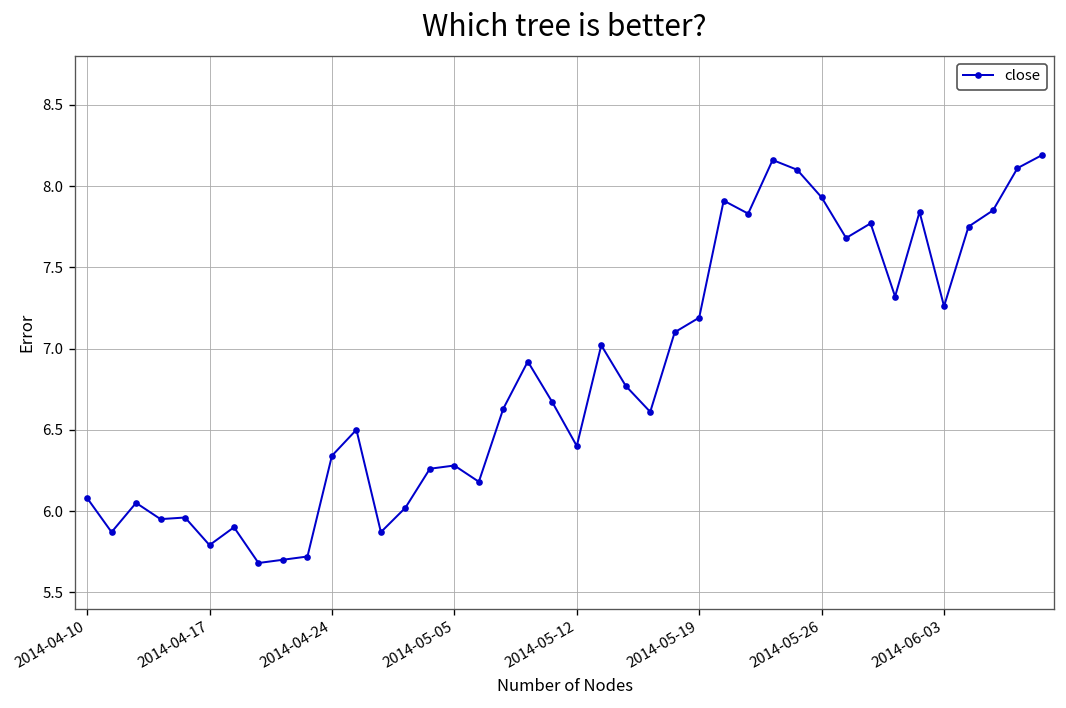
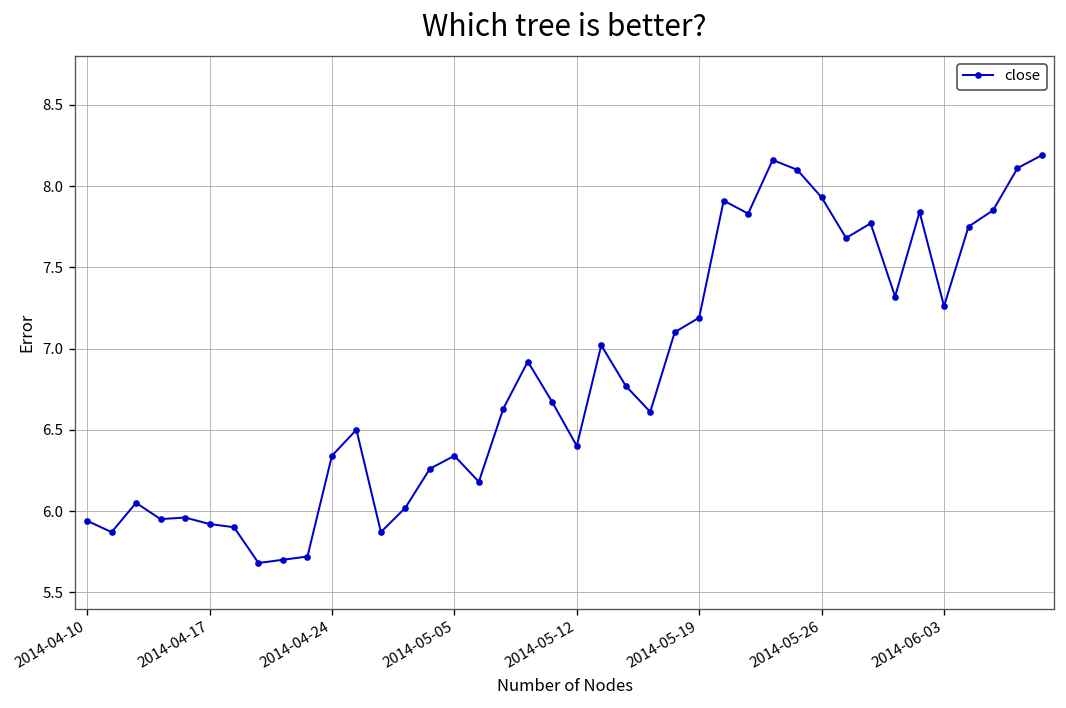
  {
-   "2014-04-10": 6.08,
-   "2014-04-17": 5.79,
+   "2014-04-10": 5.94,
+   "2014-04-17": 5.92,
    "2014-04-24": 6.34,
-   "2014-05-05": 6.28,
+   "2014-05-05": 6.34,
    "2014-05-12": 6.40,
    "2014-05-19": 7.19,
    "2014-05-26": 7.93,
    "2014-06-03": 7.26
  }
